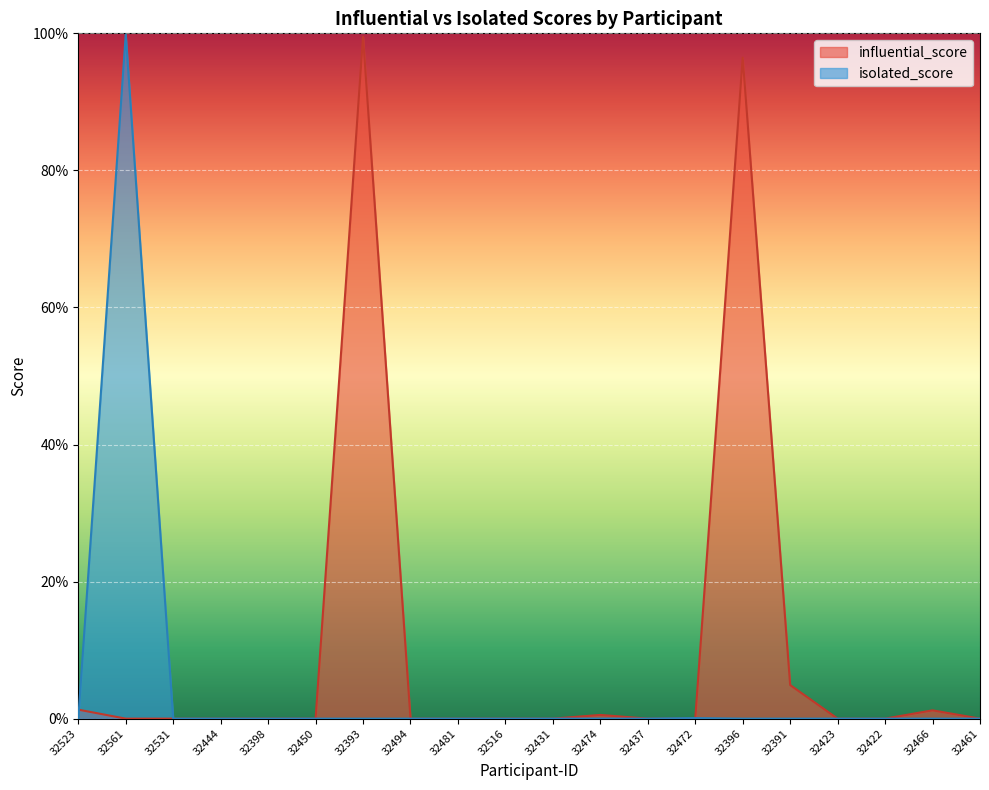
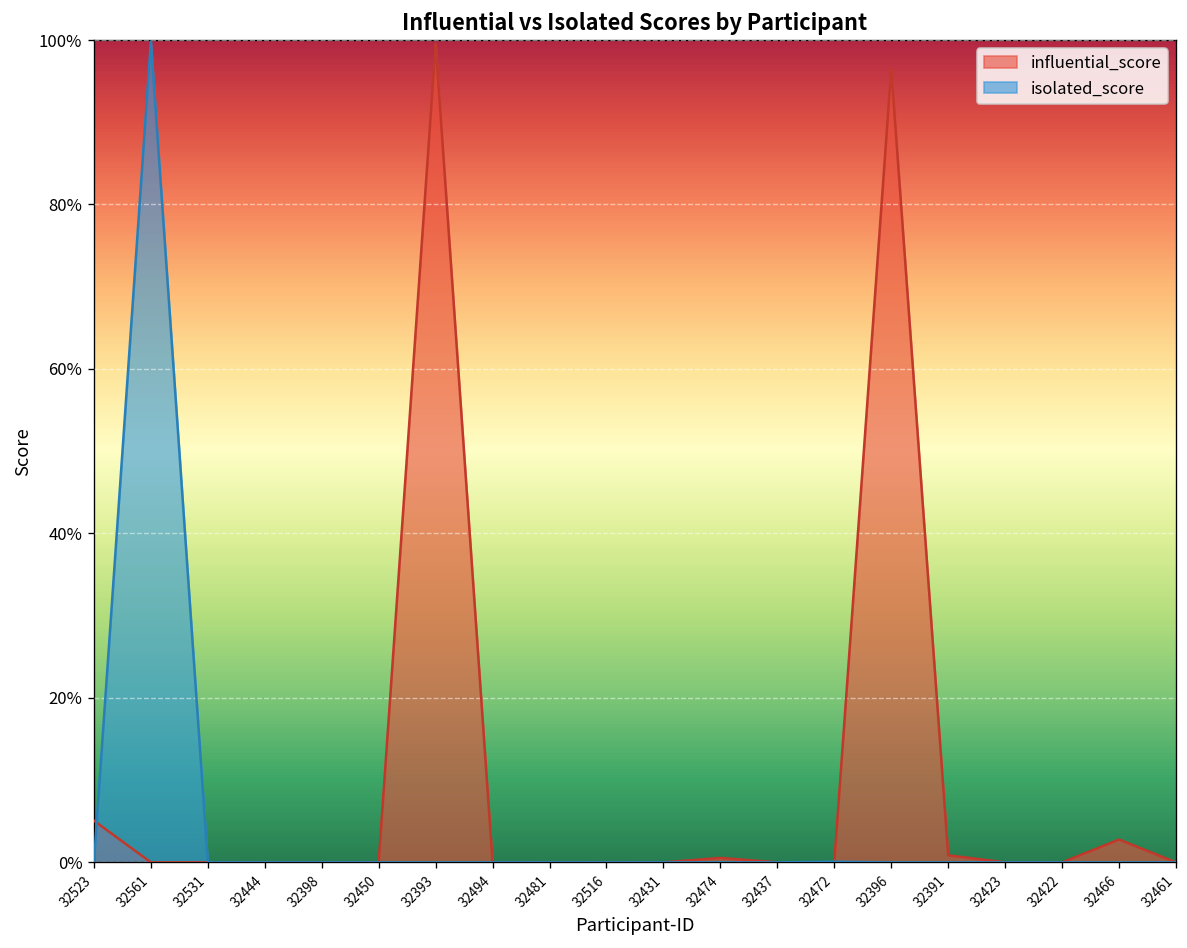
  {
    "influential_score": {
-     "32523": "1%",
+     "32523": "5%",
      "32561": "0%",
      "32393": "100%",
      "32474": "1%",
      "32396": "96%",
-     "32391": "5%",
-     "32466": "1%"
+     "32391": "1%",
+     "32466": "3%"
    },
    "isolated_score": {
      "32523": "0%",
      "32561": "100%",
      "32393": "0%",
      "32474": "0%",
      "32396": "0%",
      "32391": "0%",
      "32466": "0%"
    }
  }
